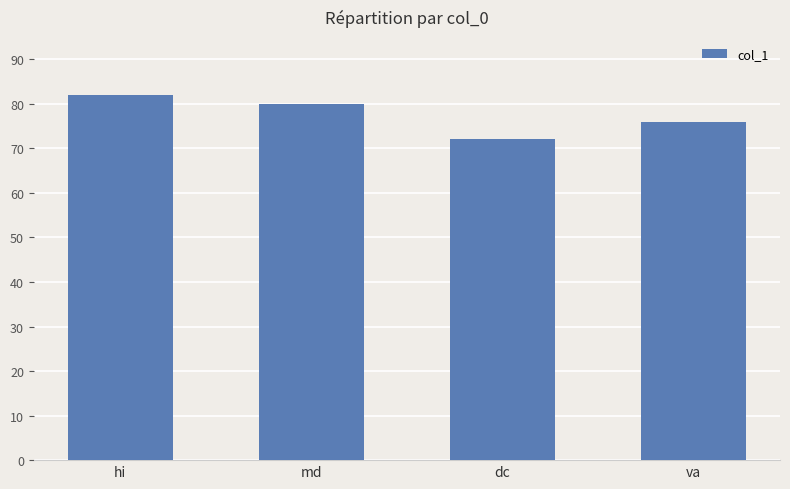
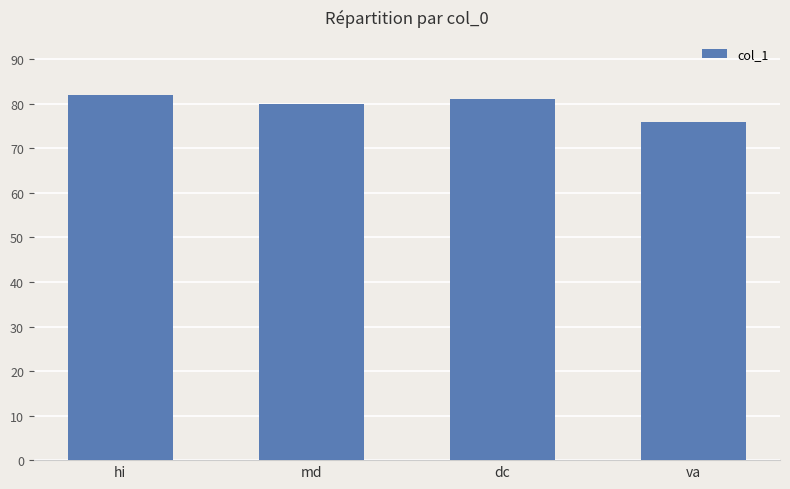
  {
    "hi": 82,
    "md": 80,
-   "dc": 72,
+   "dc": 81,
    "va": 76
  }
